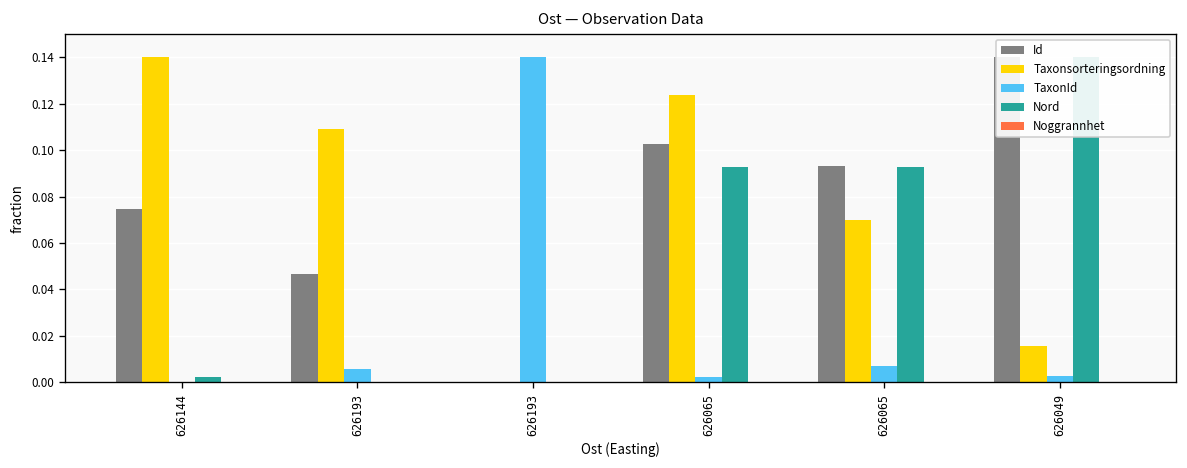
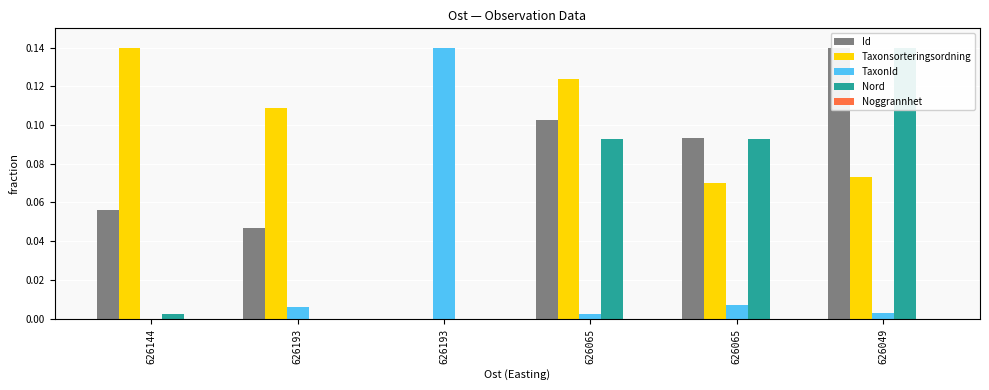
  {
    "Id": {
-     "626144": 0.075
+     "626144": 0.056
    },
    "Taxonsorteringsordning": {
      "626144": 0.140,
-     "626049": 0.016
+     "626049": 0.073
    },
    "TaxonId": {
      "626144": 0.000,
      "626049": 0.003
    },
    "Nord": {
      "626144": 0.002
    },
    "Noggrannhet": {
      "626144": 0.000,
      "626049": 0.000
    }
  }
